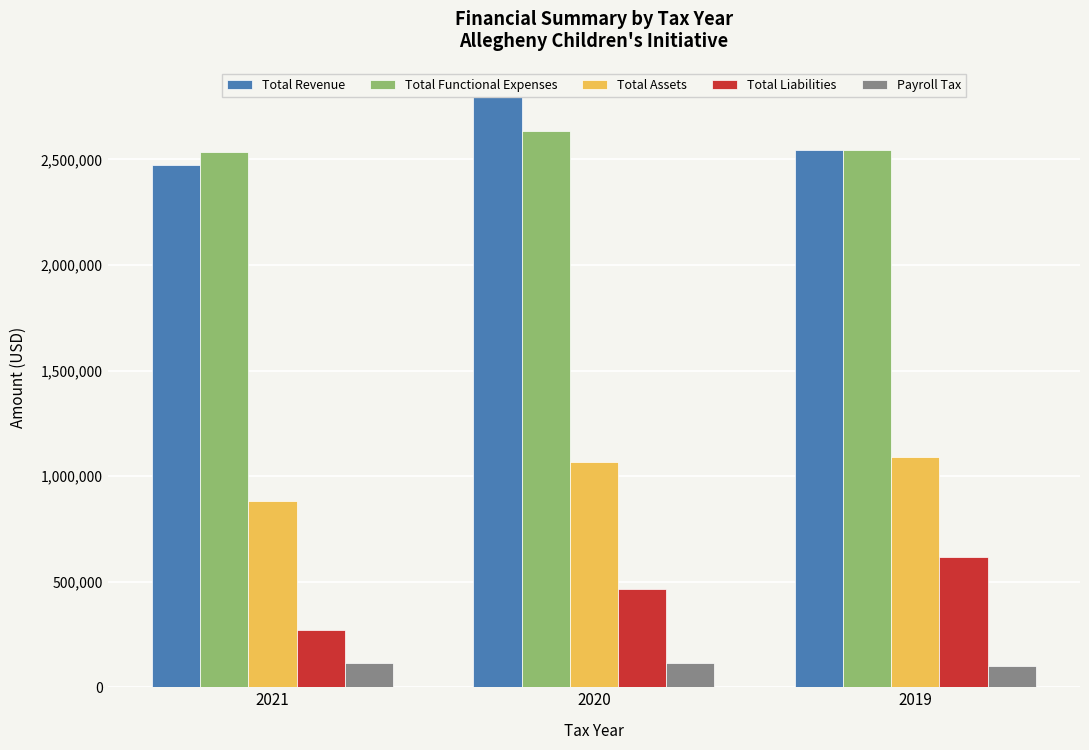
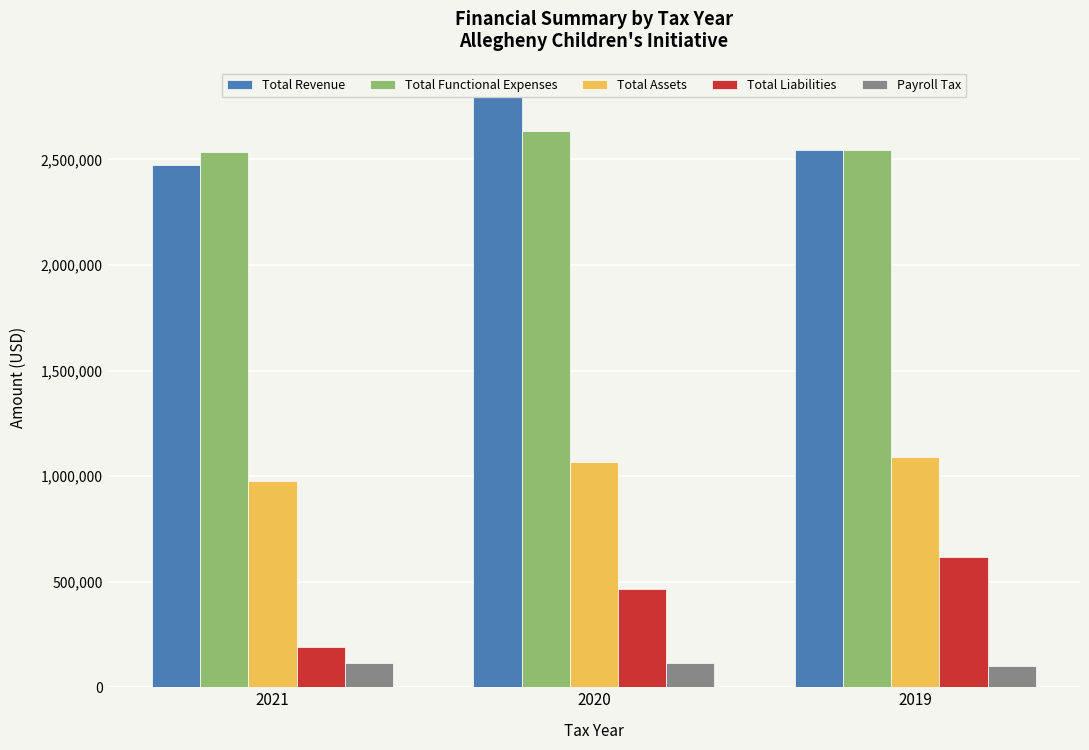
  {
    "Total Revenue": {
      "2021": "2,470,000",
      "2020": "2,790,000",
      "2019": "2,540,000"
    },
    "Total Assets": {
-     "2021": "880,000",
+     "2021": "980,000",
      "2020": "1,070,000",
      "2019": "1,090,000"
    },
    "Total Liabilities": {
-     "2021": "270,000",
+     "2021": "190,000",
      "2020": "460,000",
      "2019": "620,000"
    }
  }
